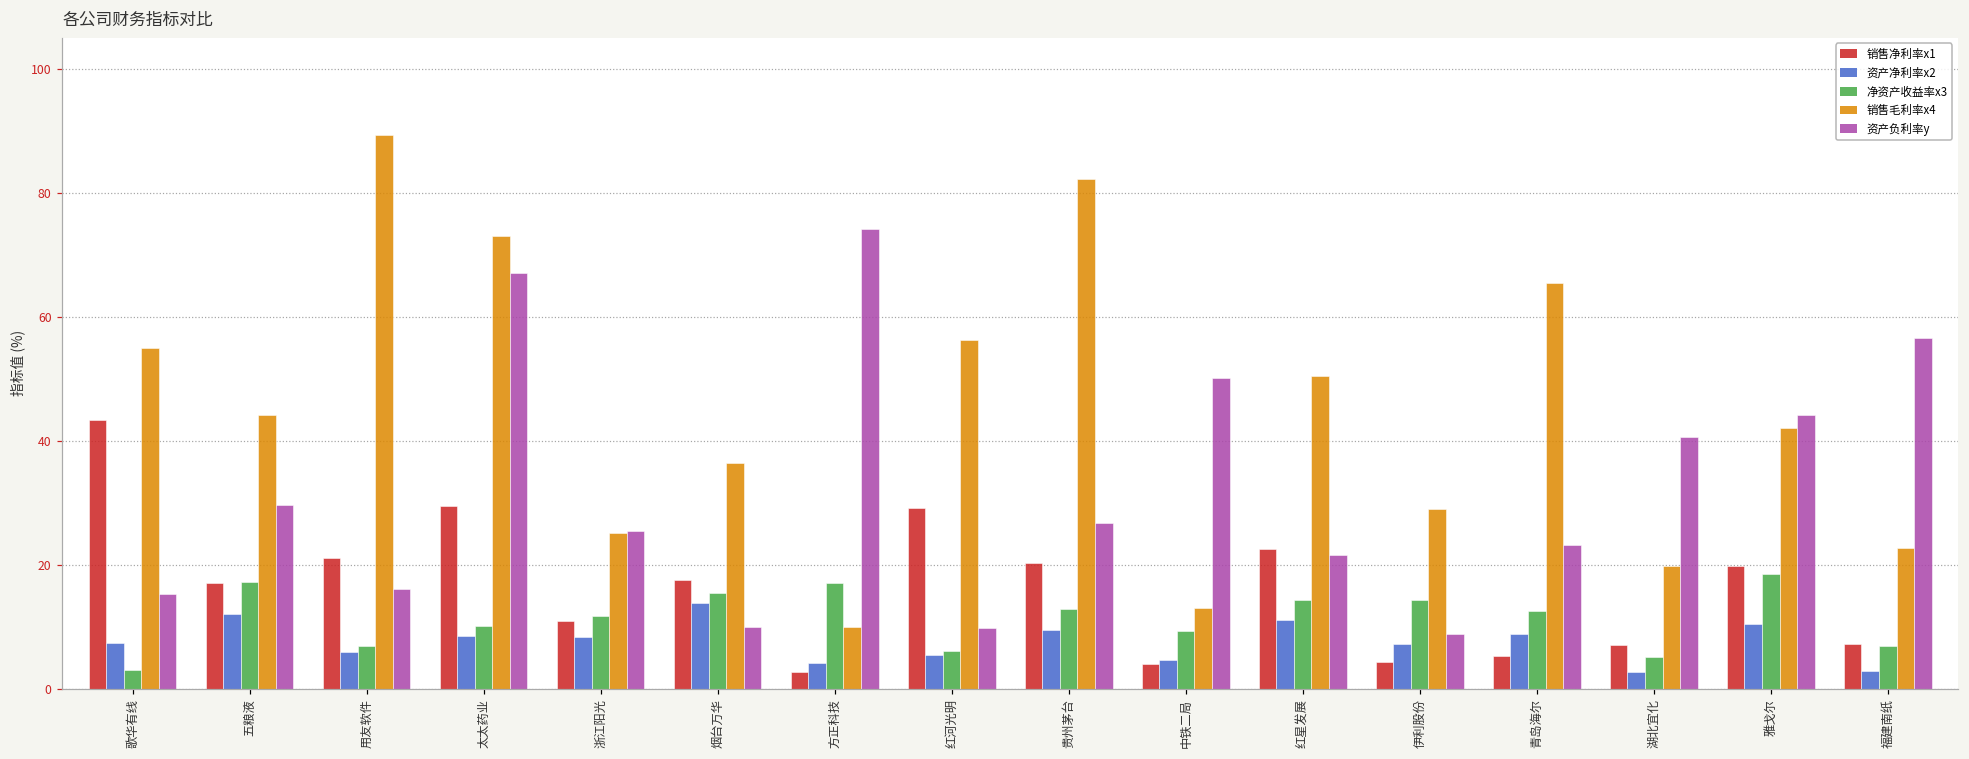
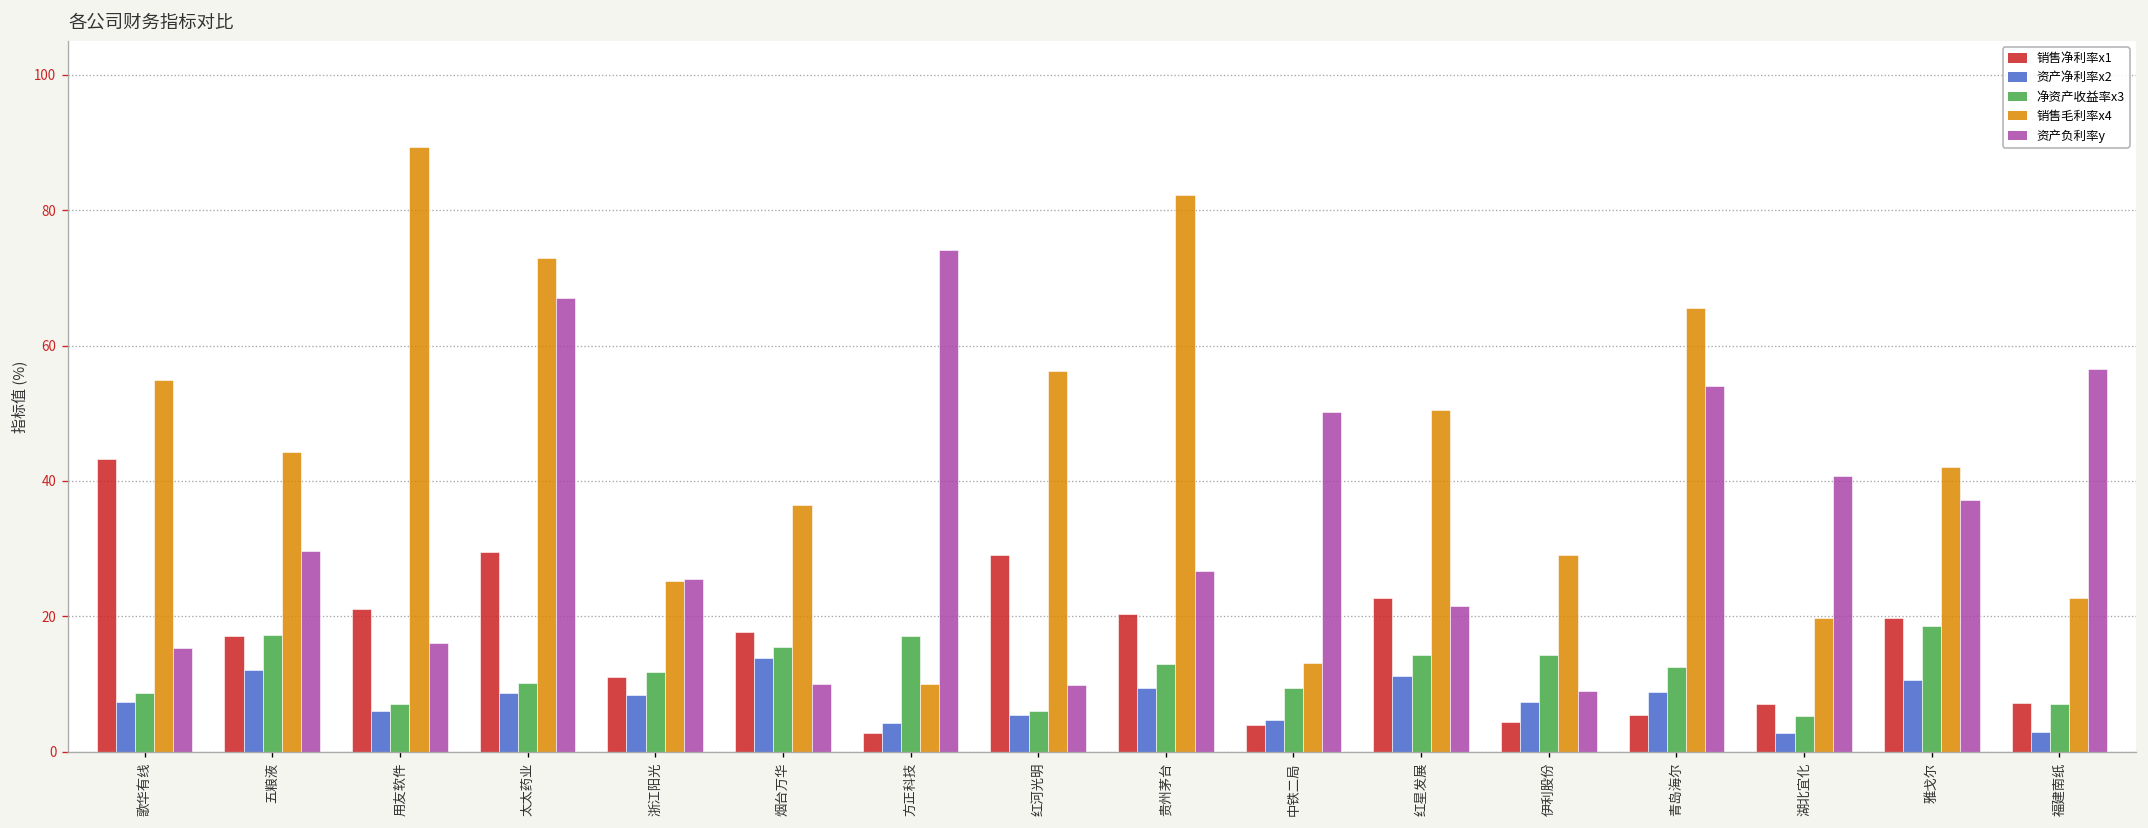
  {
    "销售净利率x1": {
      "歌华有线": 43,
      "五粮液": 17,
      "用友软件": 21,
      "太太药业": 30,
      "浙江阳光": 11,
      "烟台万华": 18,
      "方正科技": 3,
      "红河光明": 29,
      "贵州茅台": 20,
      "中铁二局": 4,
      "红星发展": 23,
      "伊利股份": 4,
      "青岛海尔": 5,
      "湖北宜化": 7,
      "雅戈尔": 20,
      "福建南纸": 7
    },
    "资产净利率x2": {
      "歌华有线": 7,
      "五粮液": 12,
      "用友软件": 6,
      "太太药业": 9,
      "浙江阳光": 8,
      "烟台万华": 14,
      "方正科技": 4,
      "红河光明": 5,
      "贵州茅台": 9,
      "中铁二局": 5,
      "红星发展": 11,
      "伊利股份": 7,
      "青岛海尔": 9,
      "湖北宜化": 3,
      "雅戈尔": 11,
      "福建南纸": 3
    },
    "净资产收益率x3": {
-     "歌华有线": 3,
+     "歌华有线": 9,
      "五粮液": 17,
      "用友软件": 7,
      "太太药业": 10,
      "浙江阳光": 12,
      "烟台万华": 15,
      "方正科技": 17,
      "红河光明": 6,
      "贵州茅台": 13,
      "中铁二局": 9,
      "红星发展": 14,
      "伊利股份": 14,
      "青岛海尔": 13,
      "湖北宜化": 5,
      "雅戈尔": 19,
      "福建南纸": 7
    },
    "销售毛利率x4": {
      "歌华有线": 55,
      "五粮液": 44,
      "用友软件": 89,
      "太太药业": 73,
      "浙江阳光": 25,
      "烟台万华": 36,
      "方正科技": 10,
      "红河光明": 56,
      "贵州茅台": 82,
      "中铁二局": 13,
      "红星发展": 51,
      "伊利股份": 29,
      "青岛海尔": 66,
      "湖北宜化": 20,
      "雅戈尔": 42,
      "福建南纸": 23
    },
    "资产负利率y": {
      "歌华有线": 15,
      "五粮液": 30,
      "用友软件": 16,
      "太太药业": 67,
      "浙江阳光": 25,
      "烟台万华": 10,
      "方正科技": 74,
      "红河光明": 10,
      "贵州茅台": 27,
      "中铁二局": 50,
      "红星发展": 22,
      "伊利股份": 9,
-     "青岛海尔": 23,
+     "青岛海尔": 54,
      "湖北宜化": 41,
-     "雅戈尔": 44,
+     "雅戈尔": 37,
      "福建南纸": 57
    }
  }
